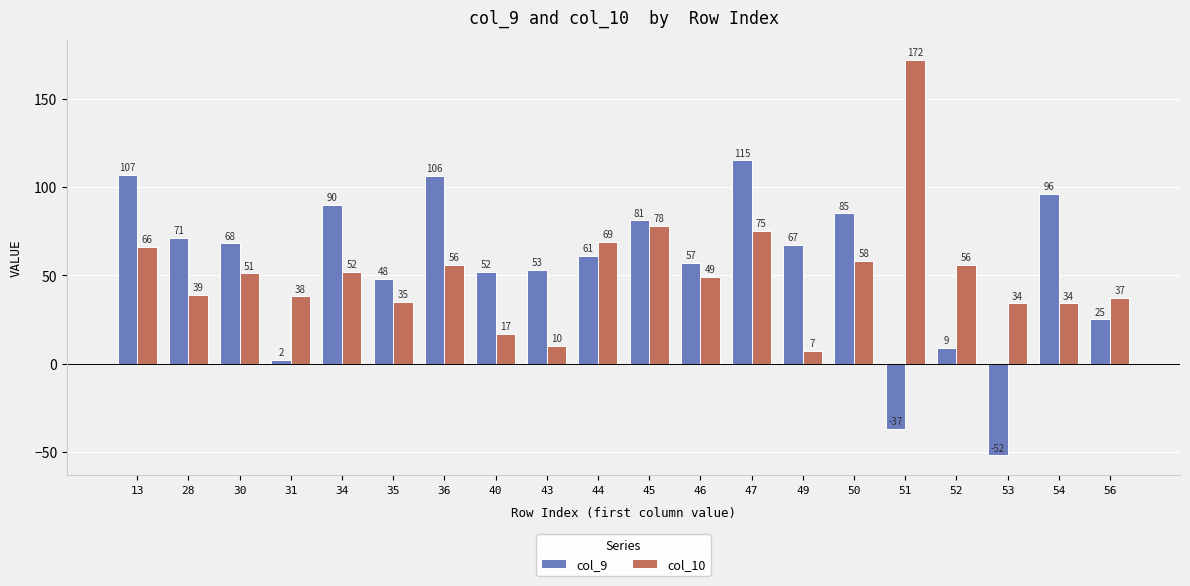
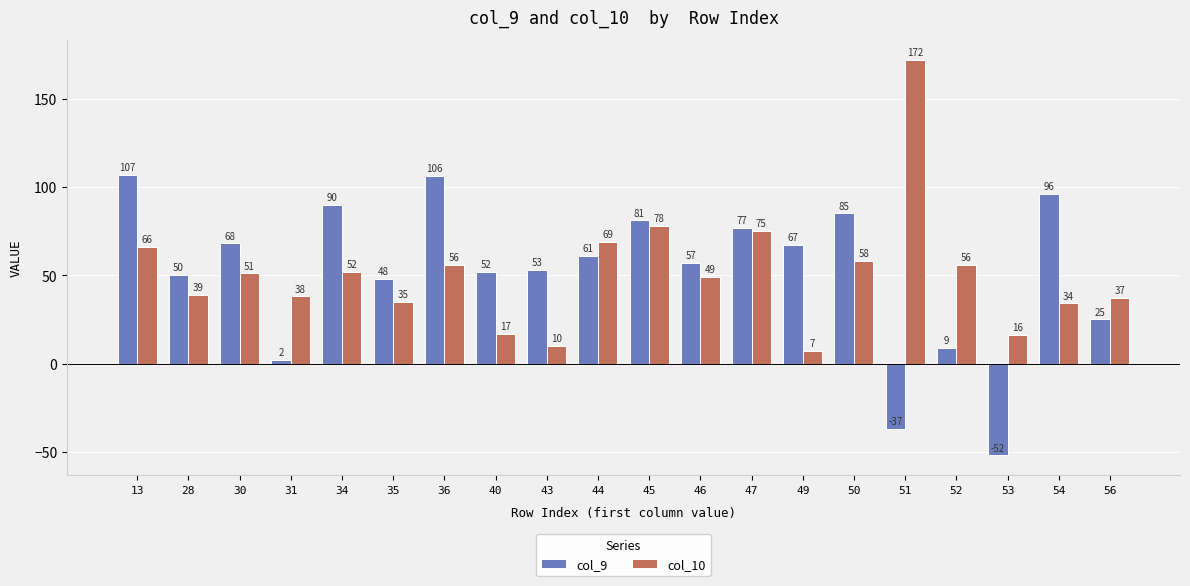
  {
    "col_9": {
      "13": 107,
-     "28": 71,
+     "28": 50,
      "30": 68,
      "31": 2,
      "34": 90,
      "35": 48,
      "36": 106,
      "40": 52,
      "43": 53,
      "44": 61,
      "45": 81,
      "46": 57,
-     "47": 115,
+     "47": 77,
      "49": 67,
      "50": 85,
      "51": -37,
      "52": 9,
      "53": -52,
      "54": 96,
      "56": 25
    },
    "col_10": {
      "13": 66,
      "28": 39,
      "30": 51,
      "31": 38,
      "34": 52,
      "35": 35,
      "36": 56,
      "40": 17,
      "43": 10,
      "44": 69,
      "45": 78,
      "46": 49,
      "47": 75,
      "49": 7,
      "50": 58,
      "51": 172,
      "52": 56,
-     "53": 34,
+     "53": 16,
      "54": 34,
      "56": 37
    }
  }
